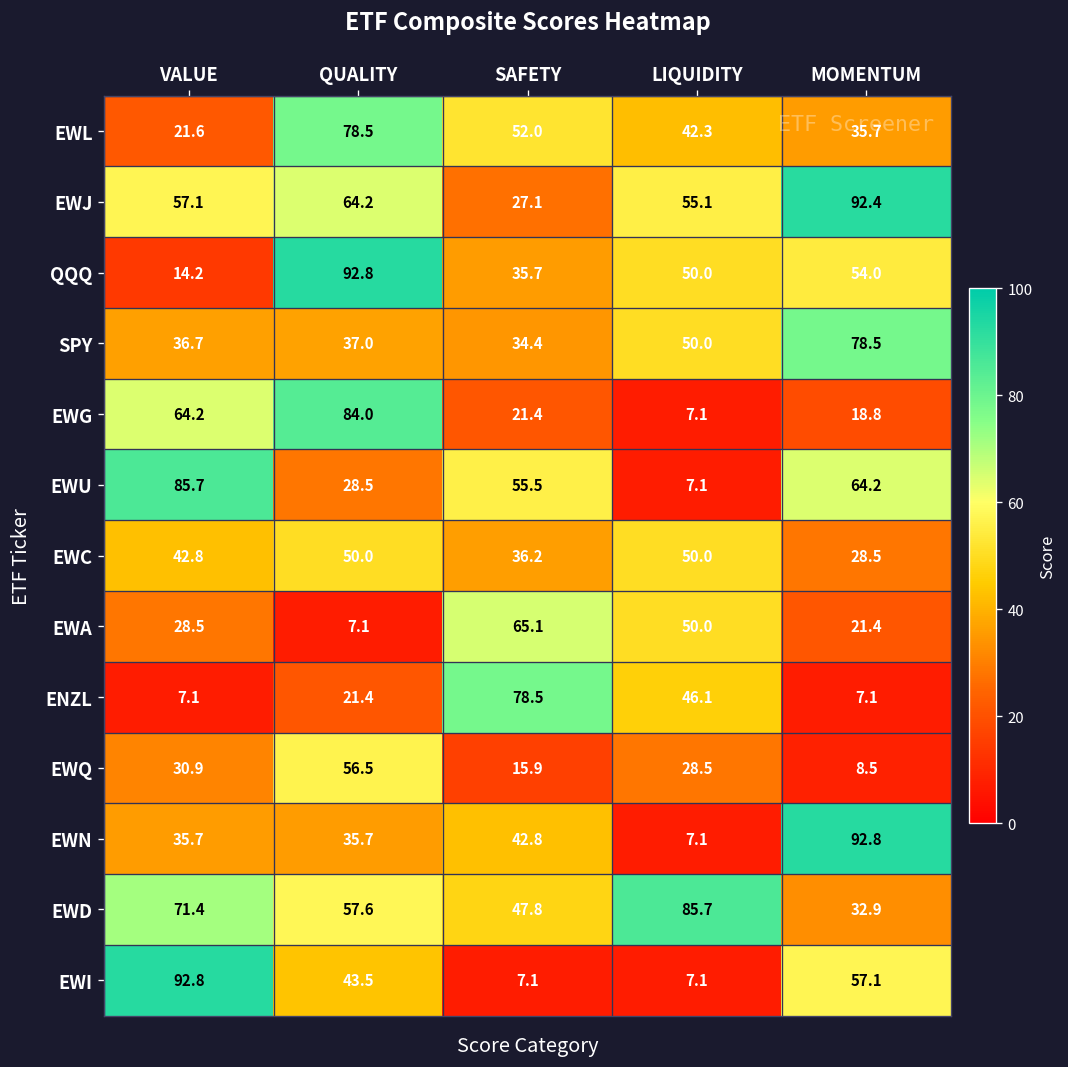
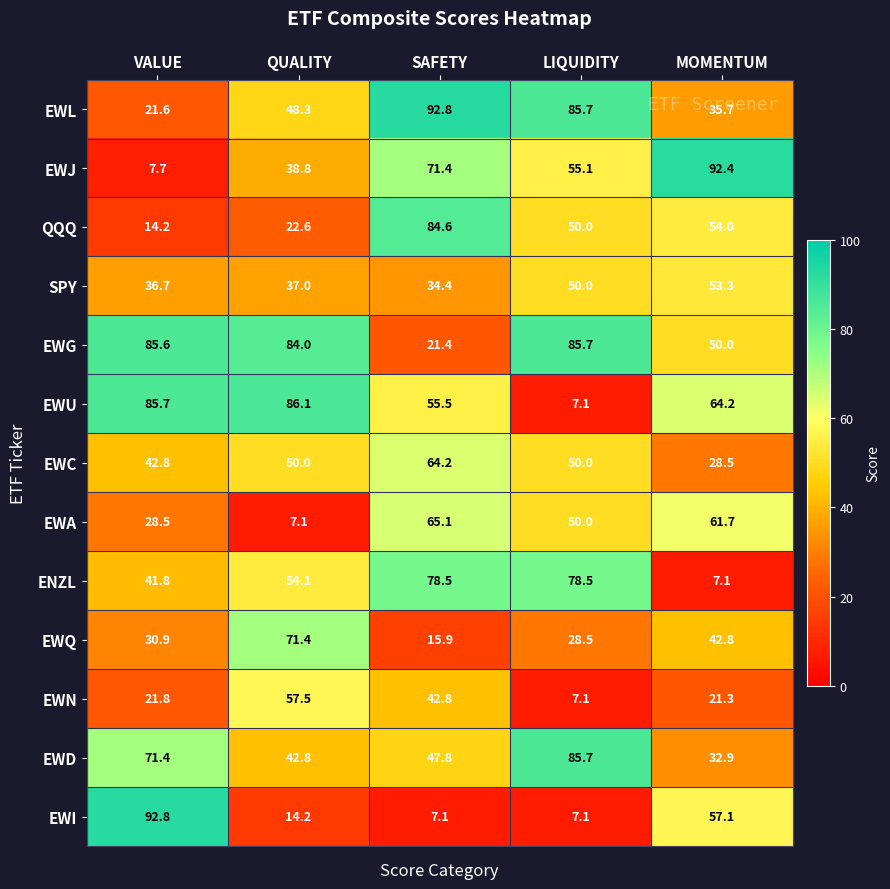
  {
    "EWL": {
      "VALUE": 21.6,
-     "QUALITY": 78.5,
-     "SAFETY": 52.0,
-     "LIQUIDITY": 42.3
+     "QUALITY": 48.3,
+     "SAFETY": 92.8,
+     "LIQUIDITY": 85.7
    },
    "EWJ": {
-     "VALUE": 57.1,
-     "QUALITY": 64.2,
-     "SAFETY": 27.1,
+     "VALUE": 7.7,
+     "QUALITY": 38.8,
+     "SAFETY": 71.4,
      "LIQUIDITY": 55.1,
      "MOMENTUM": 92.4
    },
    "QQQ": {
      "VALUE": 14.2,
-     "QUALITY": 92.8,
-     "SAFETY": 35.7,
+     "QUALITY": 22.6,
+     "SAFETY": 84.6,
      "LIQUIDITY": 50.0,
      "MOMENTUM": 54.0
    },
    "SPY": {
      "VALUE": 36.7,
      "QUALITY": 37.0,
      "SAFETY": 34.4,
      "LIQUIDITY": 50.0,
-     "MOMENTUM": 78.5
+     "MOMENTUM": 53.3
    },
    "EWG": {
-     "VALUE": 64.2,
+     "VALUE": 85.6,
      "QUALITY": 84.0,
      "SAFETY": 21.4,
-     "LIQUIDITY": 7.1,
-     "MOMENTUM": 18.8
+     "LIQUIDITY": 85.7,
+     "MOMENTUM": 50.0
    },
    "EWU": {
      "VALUE": 85.7,
-     "QUALITY": 28.5,
+     "QUALITY": 86.1,
      "SAFETY": 55.5,
      "LIQUIDITY": 7.1,
      "MOMENTUM": 64.2
    },
    "EWC": {
      "VALUE": 42.8,
      "QUALITY": 50.0,
-     "SAFETY": 36.2,
+     "SAFETY": 64.2,
      "LIQUIDITY": 50.0,
      "MOMENTUM": 28.5
    },
    "EWA": {
      "VALUE": 28.5,
      "QUALITY": 7.1,
      "SAFETY": 65.1,
      "LIQUIDITY": 50.0,
-     "MOMENTUM": 21.4
+     "MOMENTUM": 61.7
    },
    "ENZL": {
-     "VALUE": 7.1,
-     "QUALITY": 21.4,
+     "VALUE": 41.8,
+     "QUALITY": 54.1,
      "SAFETY": 78.5,
-     "LIQUIDITY": 46.1,
+     "LIQUIDITY": 78.5,
      "MOMENTUM": 7.1
    },
    "EWQ": {
      "VALUE": 30.9,
-     "QUALITY": 56.5,
+     "QUALITY": 71.4,
      "SAFETY": 15.9,
      "LIQUIDITY": 28.5,
-     "MOMENTUM": 8.5
+     "MOMENTUM": 42.8
    },
    "EWN": {
-     "VALUE": 35.7,
-     "QUALITY": 35.7,
+     "VALUE": 21.8,
+     "QUALITY": 57.5,
      "SAFETY": 42.8,
      "LIQUIDITY": 7.1,
-     "MOMENTUM": 92.8
+     "MOMENTUM": 21.3
    },
    "EWD": {
      "VALUE": 71.4,
-     "QUALITY": 57.6,
+     "QUALITY": 42.8,
      "SAFETY": 47.8,
      "LIQUIDITY": 85.7,
      "MOMENTUM": 32.9
    },
    "EWI": {
      "VALUE": 92.8,
-     "QUALITY": 43.5,
+     "QUALITY": 14.2,
      "SAFETY": 7.1,
      "LIQUIDITY": 7.1,
      "MOMENTUM": 57.1
    }
  }
